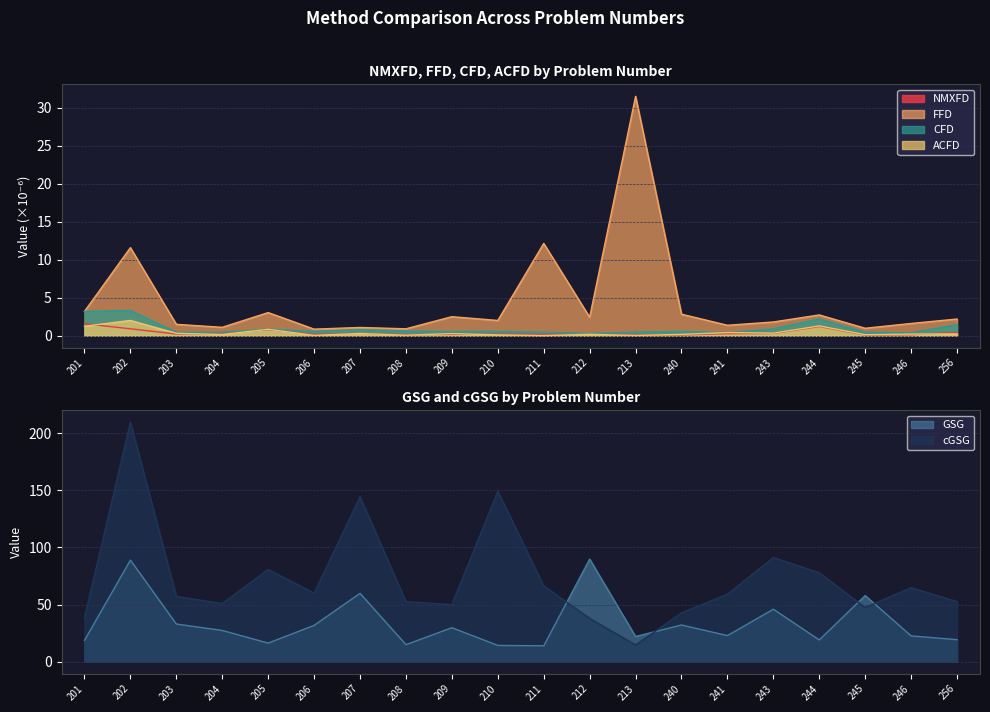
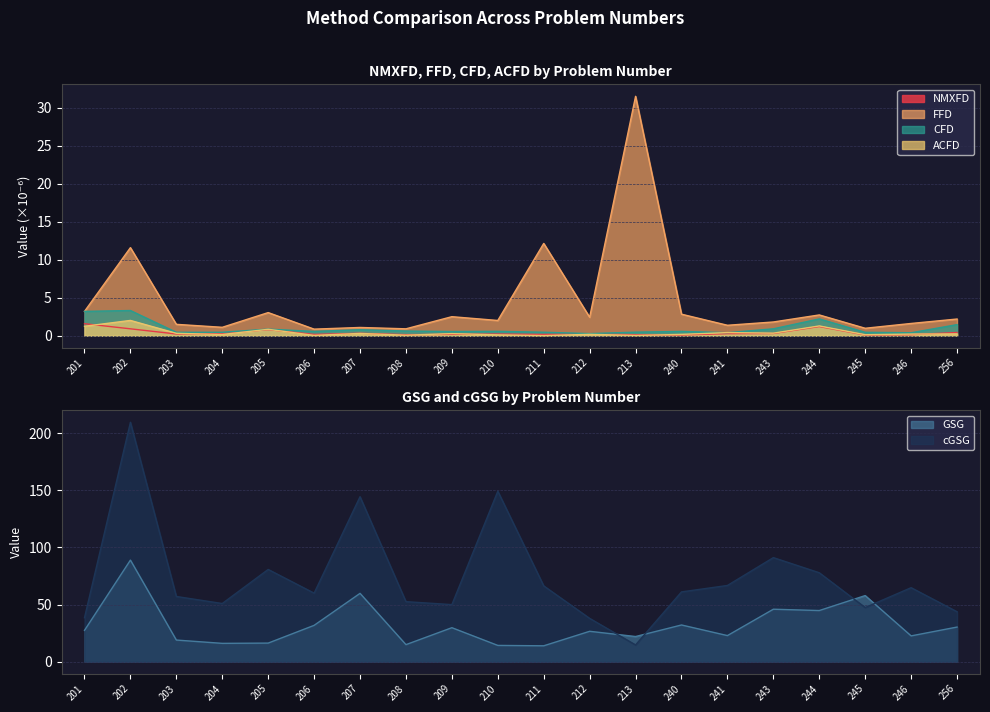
  {
    "NMXFD, FFD, CFD, ACFD by Problem Number": {
      "NMXFD": {
        "201": 2,
        "202": 1
      },
      "CFD": {
        "202": 3,
        "210": 1,
        "240": 1,
        "243": 1,
        "244": 2,
        "256": 1
      }
    },
    "GSG and cGSG by Problem Number": {
      "GSG": {
-       "201": 19,
+       "201": 27,
        "202": 89,
-       "203": 33,
-       "204": 27,
+       "203": 19,
+       "204": 16,
        "205": 16,
        "206": 32,
        "207": 60,
        "208": 15,
        "209": 30,
        "210": 14,
        "211": 14,
-       "212": 90,
+       "212": 27,
        "213": 22,
        "240": 32,
        "241": 23,
        "243": 46,
-       "244": 19,
+       "244": 45,
        "245": 58,
        "246": 23,
-       "256": 19
+       "256": 30
      },
      "cGSG": {
        "201": 38,
        "202": 209,
        "203": 57,
        "204": 51,
        "205": 81,
        "206": 60,
        "207": 144,
        "208": 53,
        "209": 50,
        "210": 149,
        "211": 66,
        "212": 38,
        "213": 15,
-       "240": 43,
-       "241": 59,
+       "240": 61,
+       "241": 67,
        "243": 91,
        "244": 78,
        "245": 47,
        "246": 65,
-       "256": 53
+       "256": 44
      }
    }
  }
